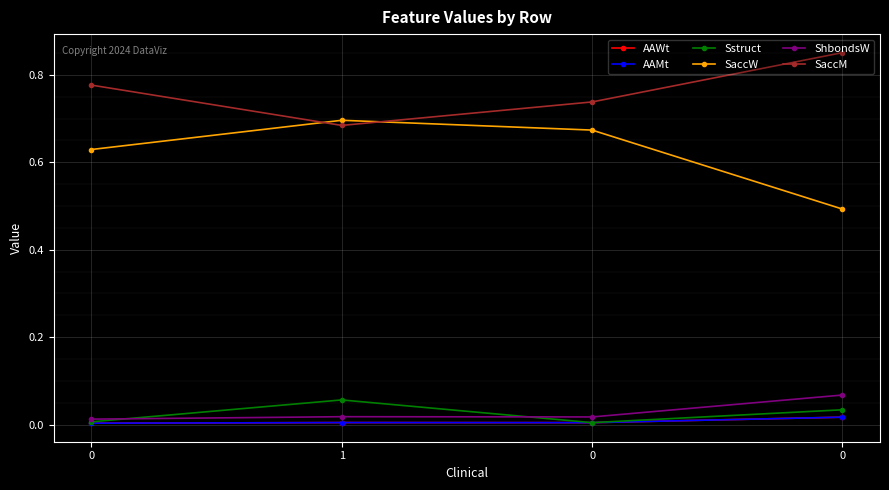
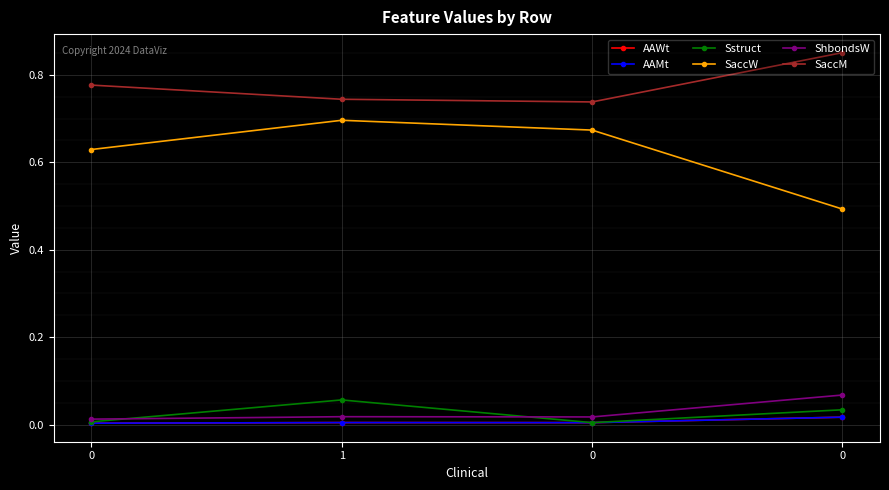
  {
    "AAMt": {
      "1": 0.00
    },
    "Sstruct": {
      "1": 0.06
    },
    "SaccW": {
      "1": 0.70
    },
    "ShbondsW": {
      "1": 0.02
    },
    "SaccM": {
-     "1": 0.68
+     "1": 0.74
    }
  }
